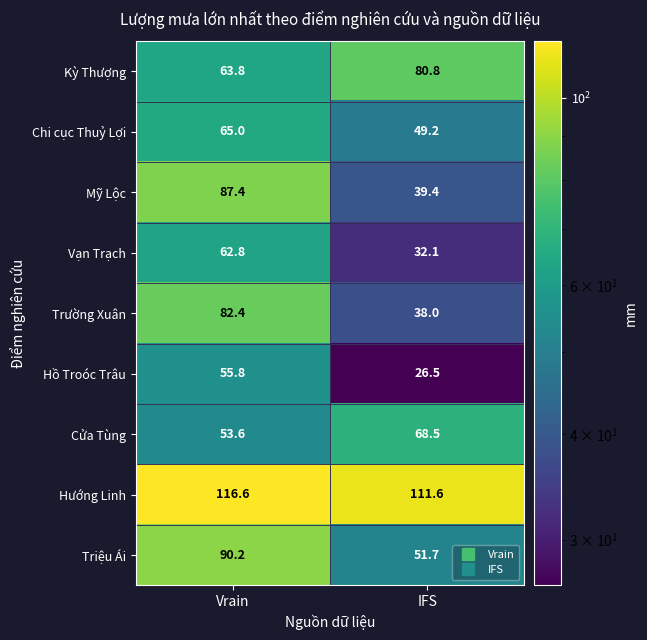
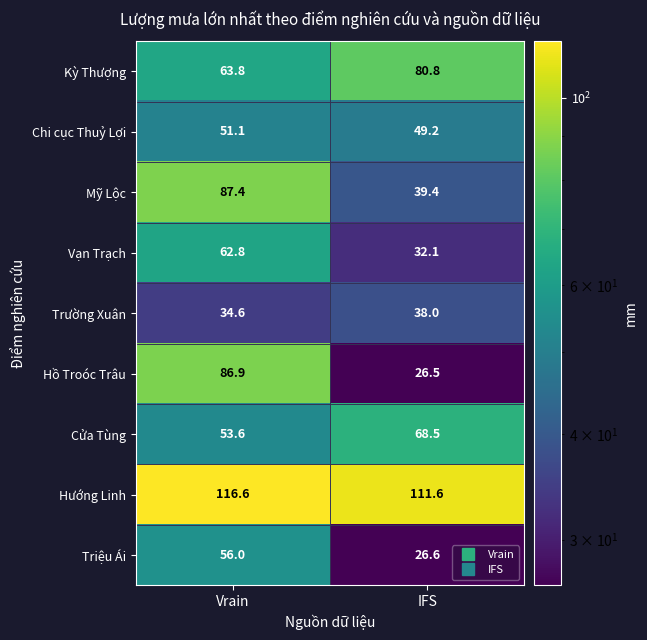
  {
    "Kỳ Thượng": {
      "Vrain": 63.8,
      "IFS": 80.8
    },
    "Chi cục Thuỷ Lợi": {
-     "Vrain": 65.0,
+     "Vrain": 51.1,
      "IFS": 49.2
    },
    "Mỹ Lộc": {
      "Vrain": 87.4,
      "IFS": 39.4
    },
    "Vạn Trạch": {
      "Vrain": 62.8,
      "IFS": 32.1
    },
    "Trường Xuân": {
-     "Vrain": 82.4,
+     "Vrain": 34.6,
      "IFS": 38.0
    },
    "Hồ Troóc Trâu": {
-     "Vrain": 55.8,
+     "Vrain": 86.9,
      "IFS": 26.5
    },
    "Cửa Tùng": {
      "Vrain": 53.6,
      "IFS": 68.5
    },
    "Hướng Linh": {
      "Vrain": 116.6,
      "IFS": 111.6
    },
    "Triệu Ái": {
-     "Vrain": 90.2,
-     "IFS": 51.7
+     "Vrain": 56.0,
+     "IFS": 26.6
    }
  }
